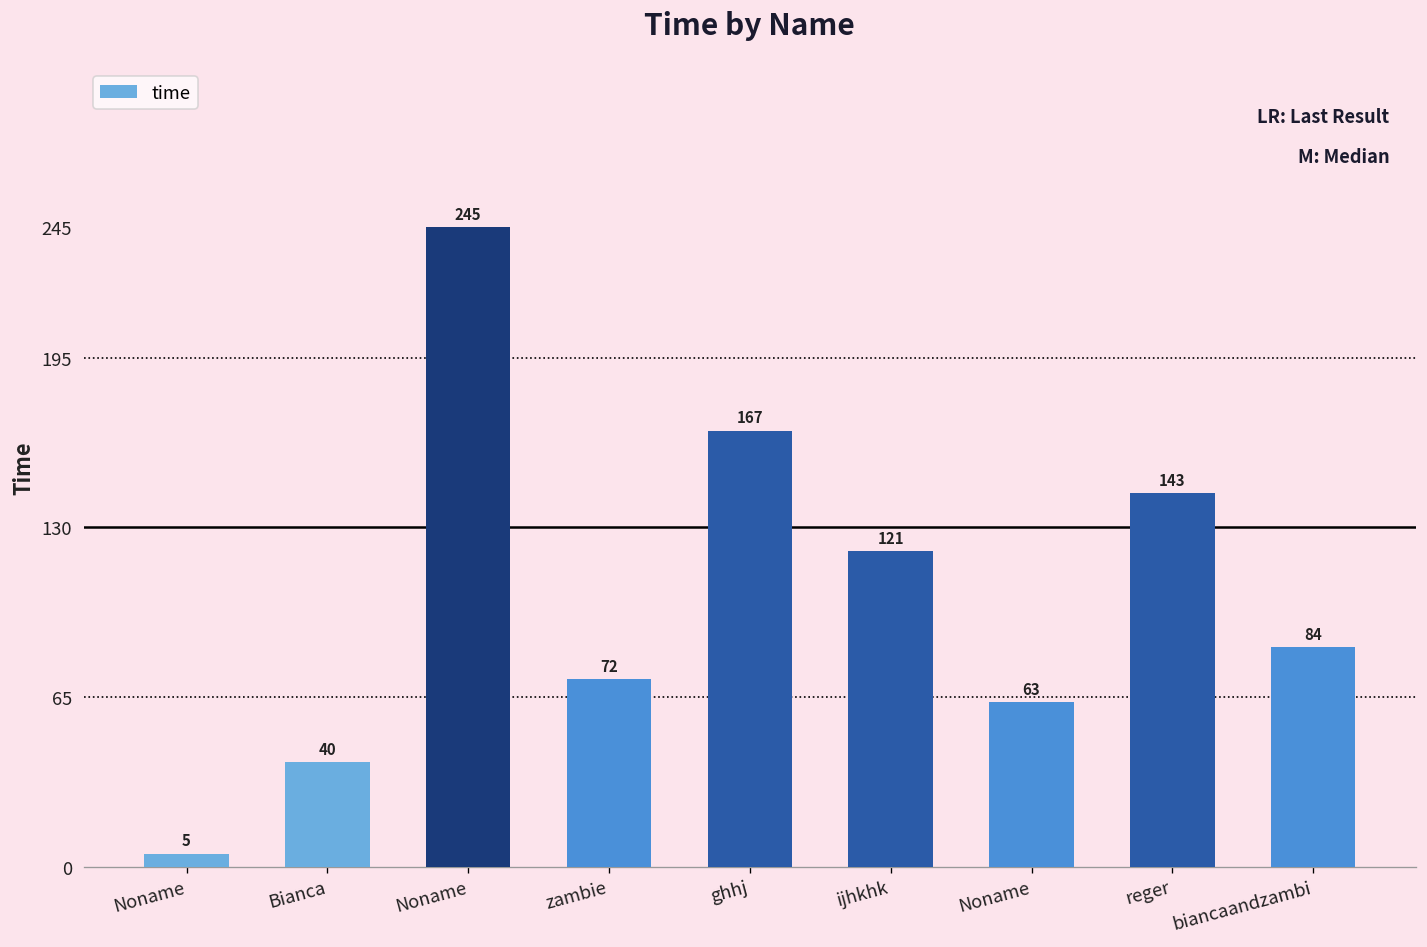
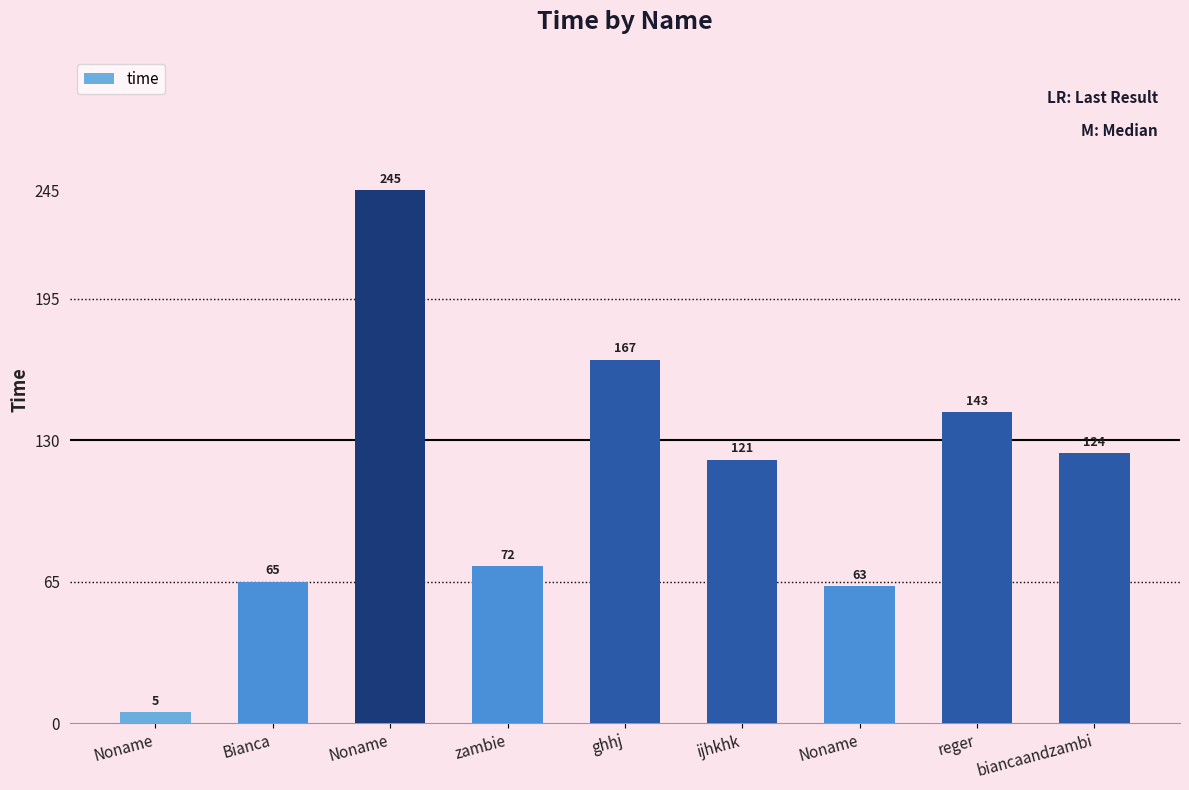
  {
-   "Bianca": 40,
+   "Bianca": 65,
    "zambie": 72,
    "ghhj": 167,
    "ijhkhk": 121,
    "reger": 143,
-   "biancaandzambi": 84
+   "biancaandzambi": 124
  }
